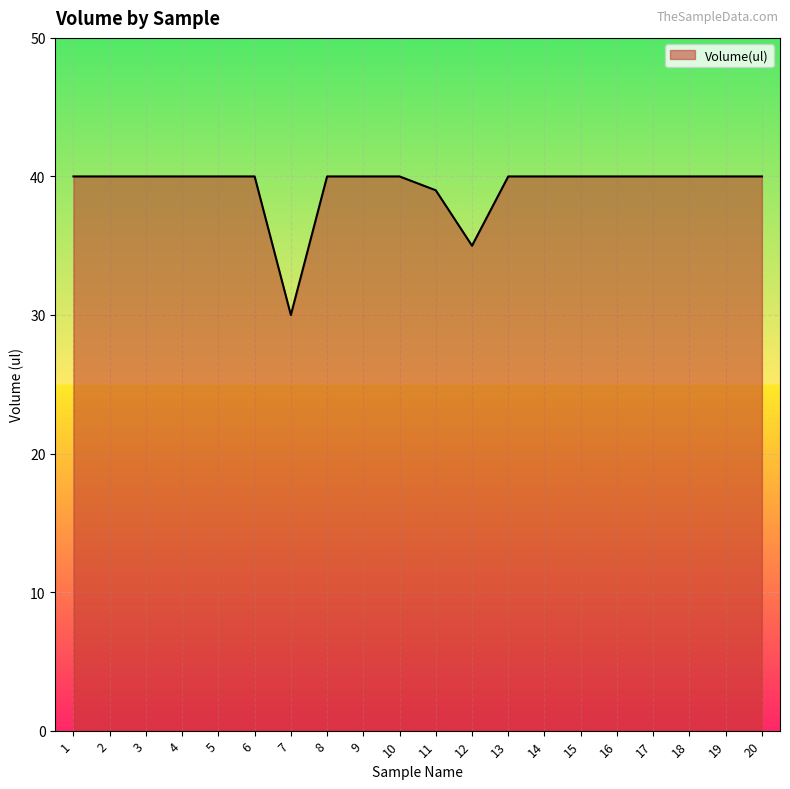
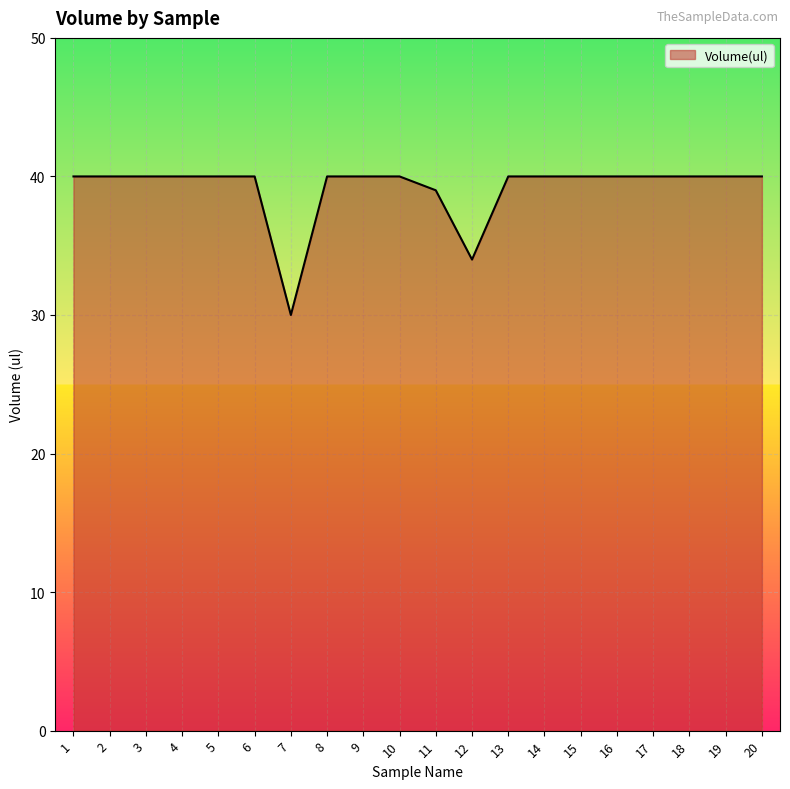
  {
    "1": 40,
    "2": 40,
    "3": 40,
    "4": 40,
    "5": 40,
    "6": 40,
    "7": 30,
    "8": 40,
    "9": 40,
    "10": 40,
    "11": 39,
-   "12": 35,
+   "12": 34,
    "13": 40,
    "14": 40,
    "15": 40,
    "16": 40,
    "17": 40,
    "18": 40,
    "19": 40,
    "20": 40
  }
